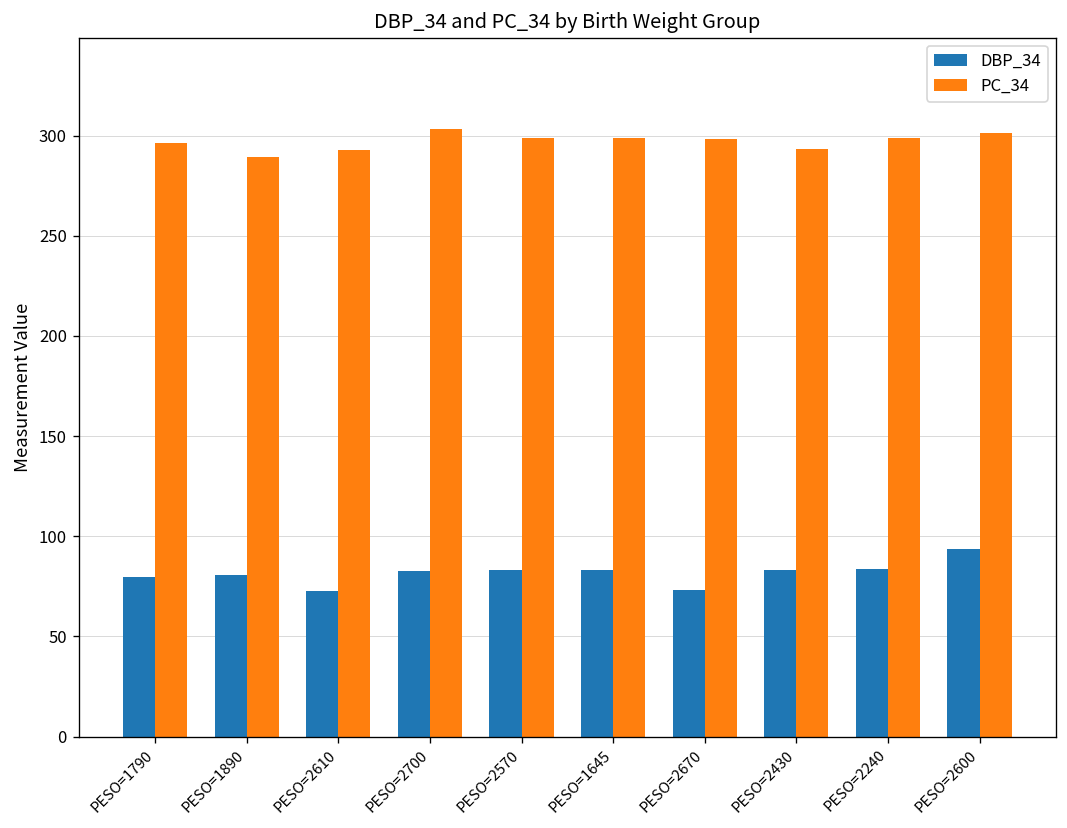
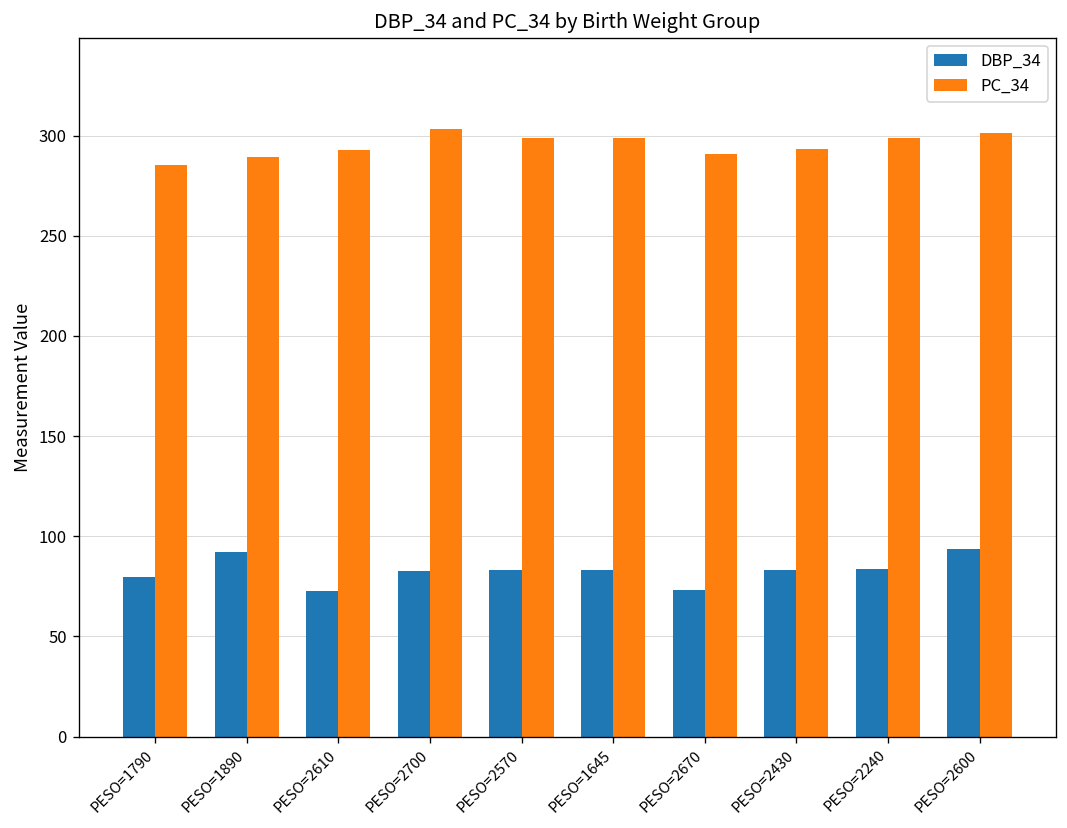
  {
    "DBP_34": {
      "PESO=1790": 80,
-     "PESO=1890": 81,
+     "PESO=1890": 92,
      "PESO=2610": 73,
      "PESO=2700": 83,
      "PESO=2570": 83,
      "PESO=1645": 83,
      "PESO=2670": 73,
      "PESO=2430": 83,
      "PESO=2240": 83,
      "PESO=2600": 94
    },
    "PC_34": {
-     "PESO=1790": 296,
+     "PESO=1790": 286,
      "PESO=1890": 289,
      "PESO=2610": 293,
      "PESO=2700": 303,
      "PESO=2570": 299,
      "PESO=1645": 299,
-     "PESO=2670": 298,
+     "PESO=2670": 291,
      "PESO=2430": 293,
      "PESO=2240": 299,
      "PESO=2600": 301
    }
  }
